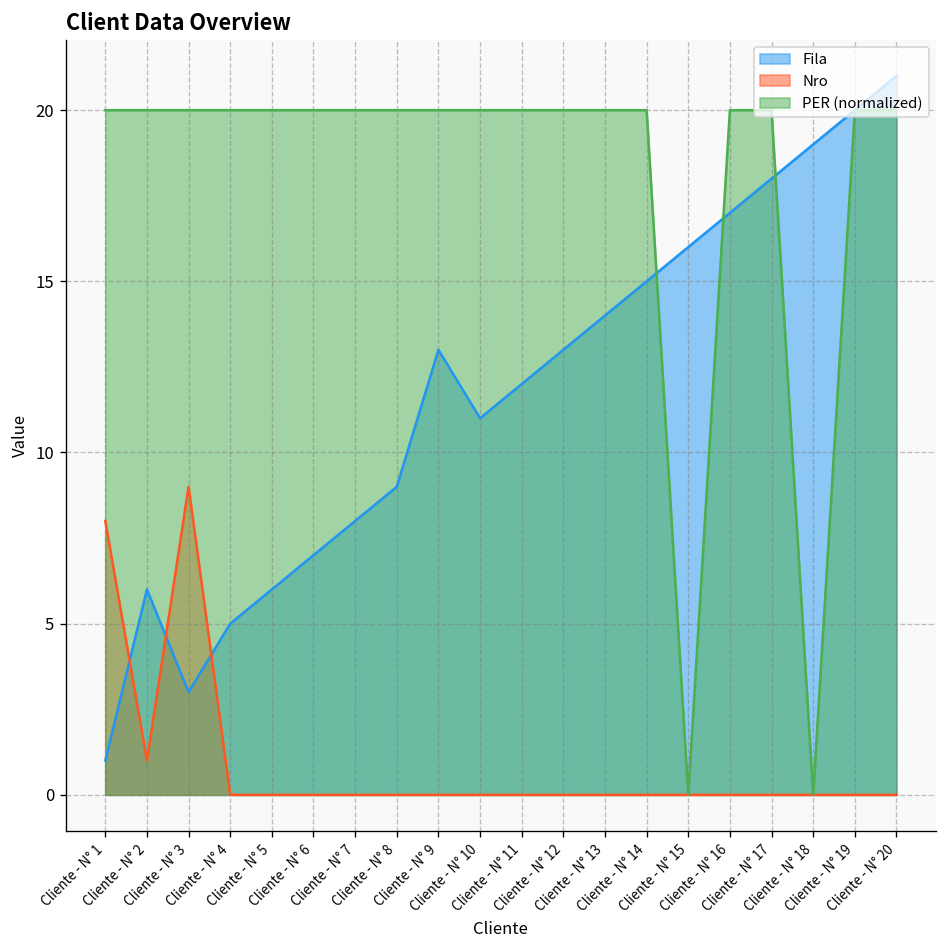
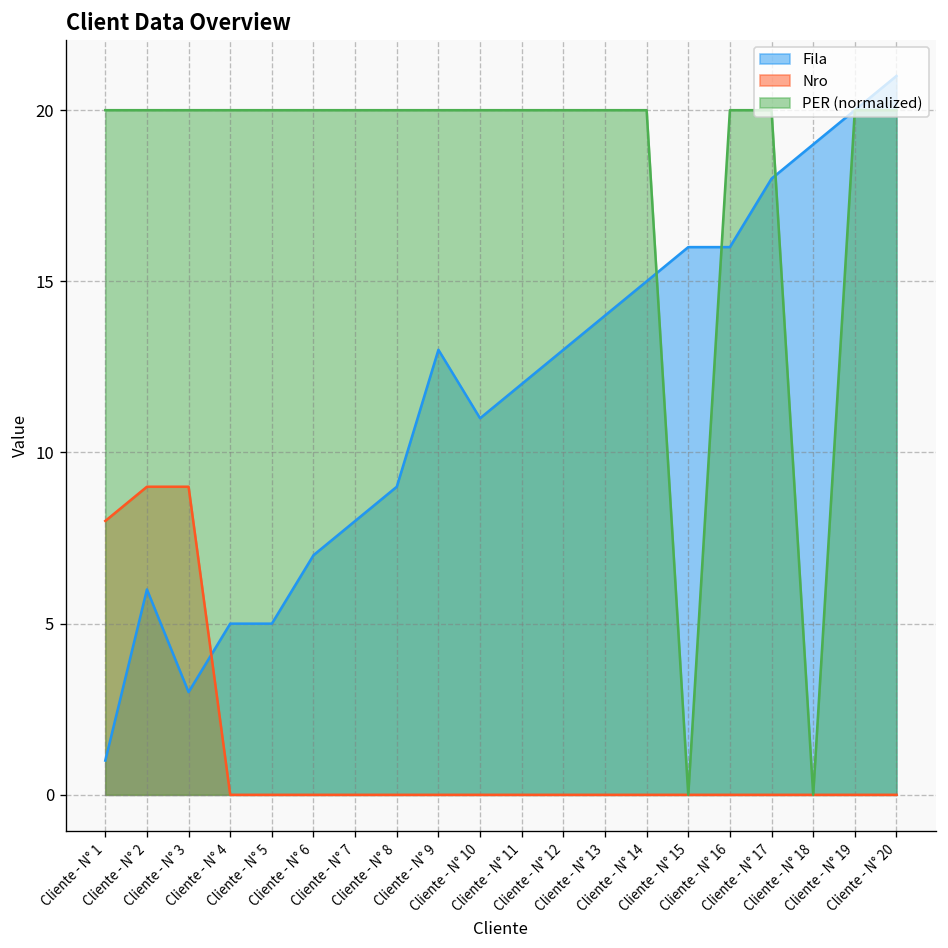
  {
    "Fila": {
      "Cliente - N° 1": 1,
      "Cliente - N° 2": 6,
      "Cliente - N° 3": 3,
      "Cliente - N° 4": 5,
-     "Cliente - N° 5": 6,
+     "Cliente - N° 5": 5,
      "Cliente - N° 6": 7,
      "Cliente - N° 7": 8,
      "Cliente - N° 8": 9,
      "Cliente - N° 9": 13,
      "Cliente - N° 10": 11,
      "Cliente - N° 11": 12,
      "Cliente - N° 12": 13,
      "Cliente - N° 13": 14,
      "Cliente - N° 14": 15,
      "Cliente - N° 15": 16,
-     "Cliente - N° 16": 17,
+     "Cliente - N° 16": 16,
      "Cliente - N° 17": 18,
      "Cliente - N° 18": 19
    },
    "Nro": {
      "Cliente - N° 1": 8,
-     "Cliente - N° 2": 1,
+     "Cliente - N° 2": 9,
      "Cliente - N° 3": 9,
      "Cliente - N° 4": 0,
      "Cliente - N° 5": 0,
      "Cliente - N° 6": 0,
      "Cliente - N° 7": 0,
      "Cliente - N° 8": 0,
      "Cliente - N° 9": 0,
      "Cliente - N° 10": 0,
      "Cliente - N° 11": 0,
      "Cliente - N° 12": 0,
      "Cliente - N° 13": 0,
      "Cliente - N° 14": 0,
      "Cliente - N° 16": 0,
      "Cliente - N° 17": 0,
      "Cliente - N° 19": 0,
      "Cliente - N° 20": 0
    },
    "PER (normalized)": {
      "Cliente - N° 1": 20,
      "Cliente - N° 2": 20,
      "Cliente - N° 3": 20,
      "Cliente - N° 4": 20,
      "Cliente - N° 5": 20,
      "Cliente - N° 6": 20,
      "Cliente - N° 7": 20,
      "Cliente - N° 8": 20,
      "Cliente - N° 9": 20,
      "Cliente - N° 10": 20,
      "Cliente - N° 11": 20,
      "Cliente - N° 12": 20,
      "Cliente - N° 13": 20,
      "Cliente - N° 14": 20,
      "Cliente - N° 16": 20
    }
  }
